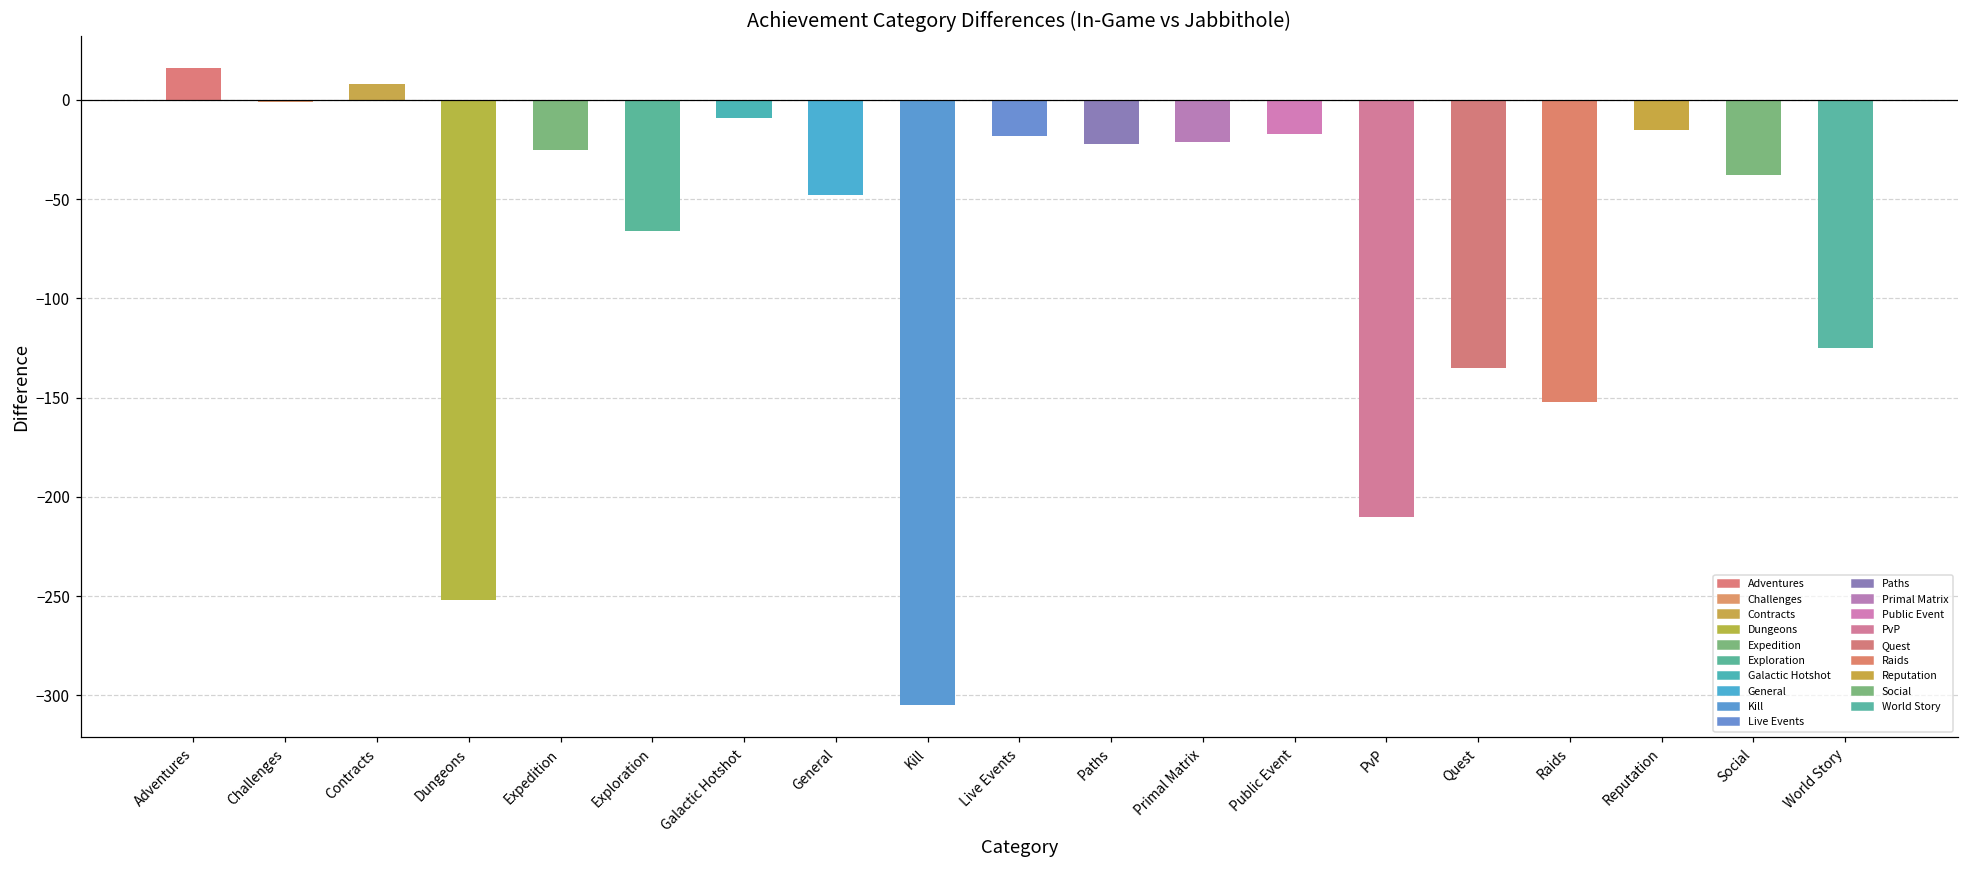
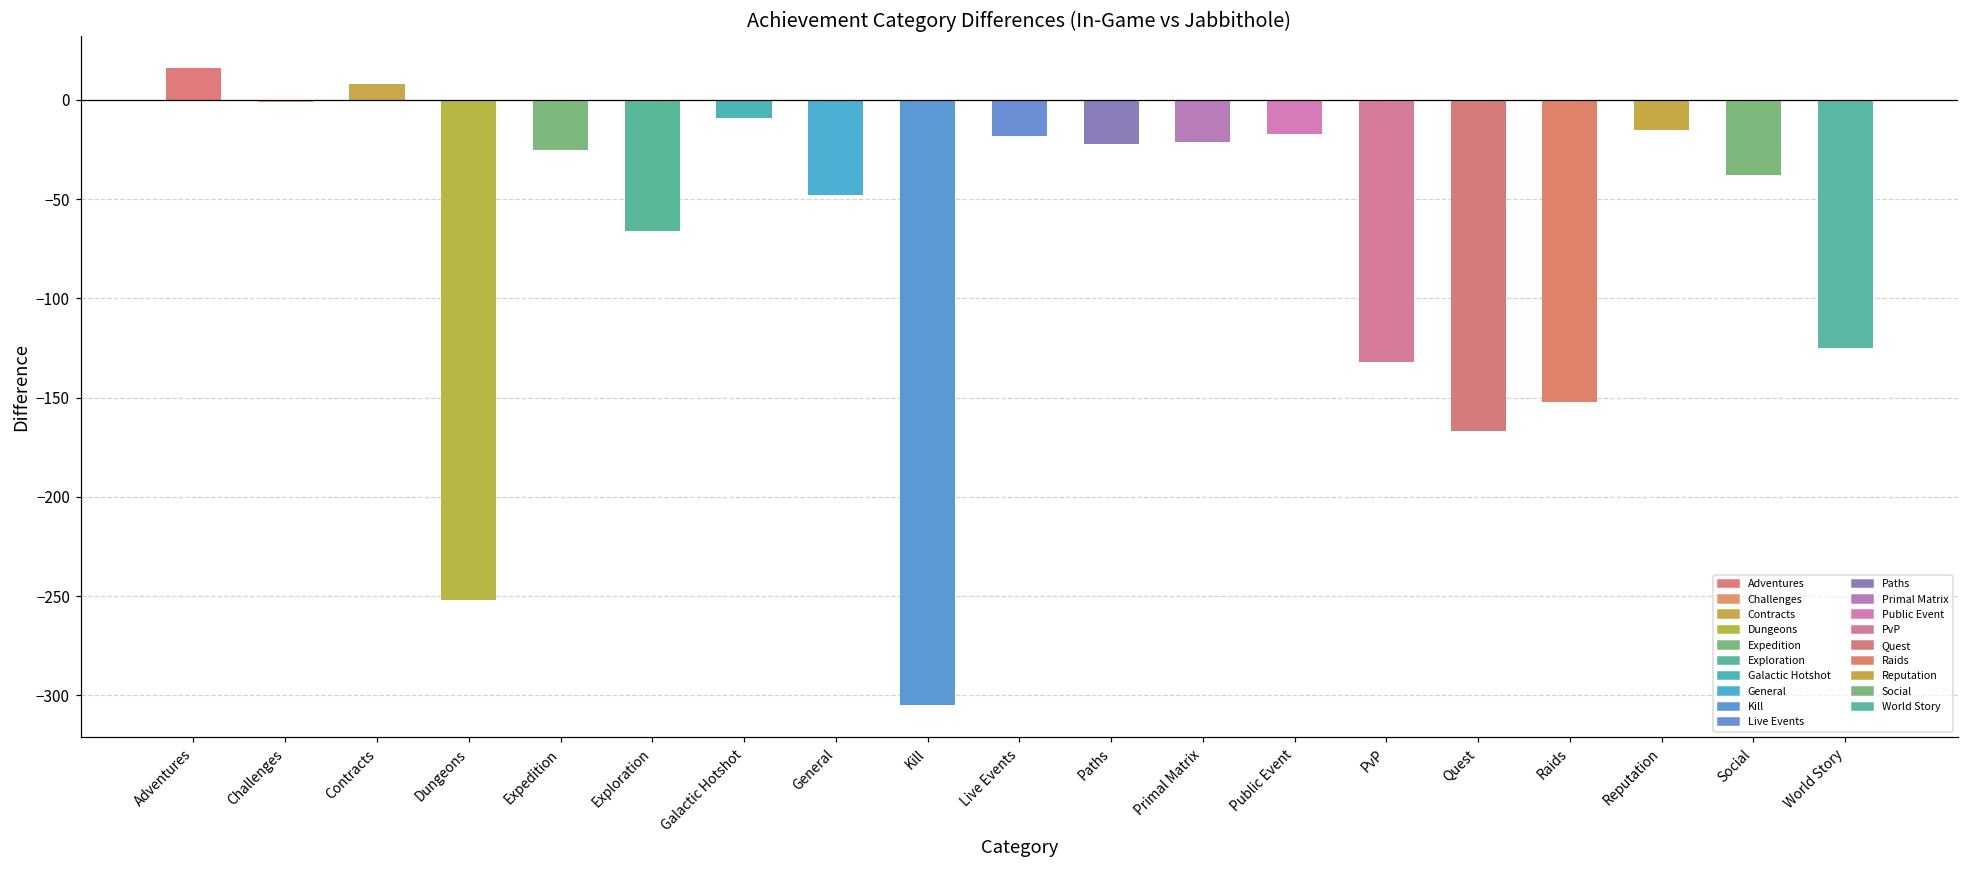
  {
    "Adventures": 16,
    "Contracts": 8,
    "Dungeons": -252,
    "Expedition": -25,
    "Exploration": -66,
    "Galactic Hotshot": -9,
    "General": -48,
    "Kill": -305,
    "Live Events": -18,
    "Paths": -22,
    "Primal Matrix": -21,
    "Public Event": -17,
-   "PvP": -210,
-   "Quest": -135,
+   "PvP": -132,
+   "Quest": -167,
    "Raids": -152,
    "Reputation": -15,
    "Social": -38,
    "World Story": -125
  }
